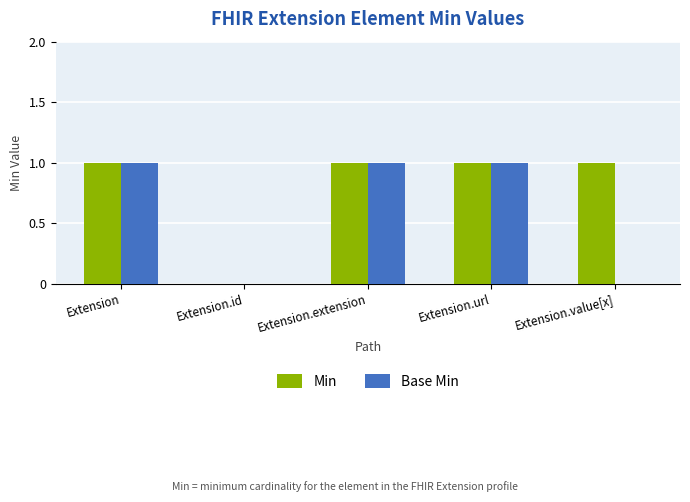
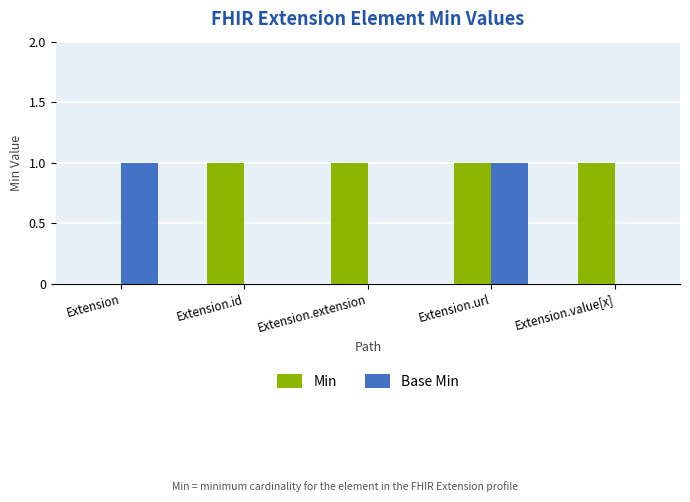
  {
    "Min": {
-     "Extension": 1,
-     "Extension.id": 0,
+     "Extension": 0,
+     "Extension.id": 1,
      "Extension.extension": 1,
      "Extension.url": 1,
      "Extension.value[x]": 1
    },
    "Base Min": {
      "Extension": 1,
      "Extension.id": 0,
-     "Extension.extension": 1,
+     "Extension.extension": 0,
      "Extension.url": 1,
      "Extension.value[x]": 0
    }
  }
